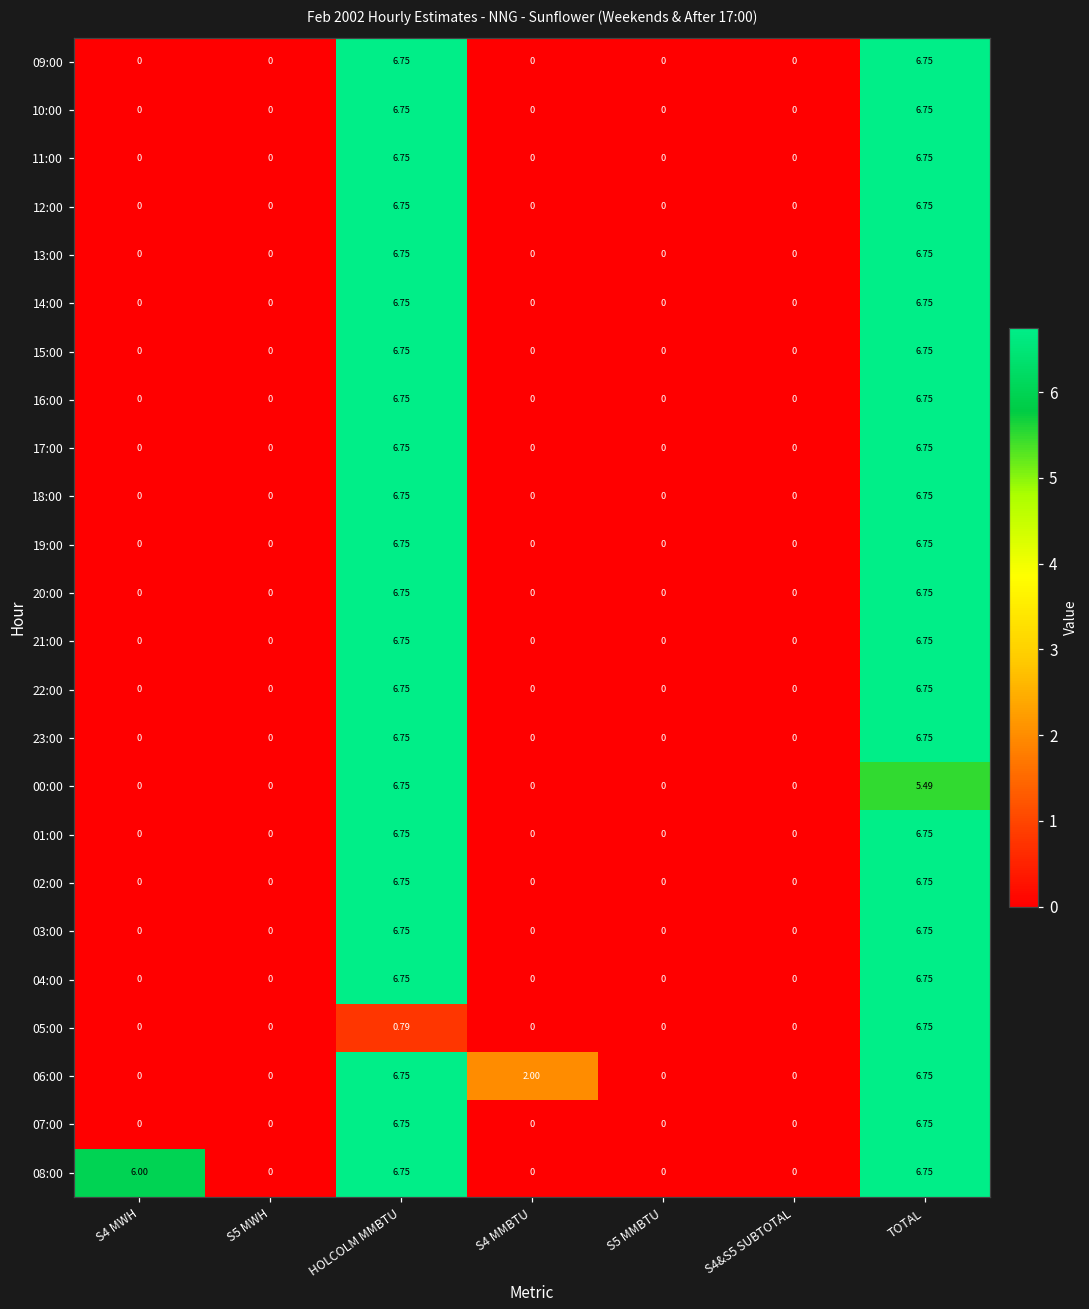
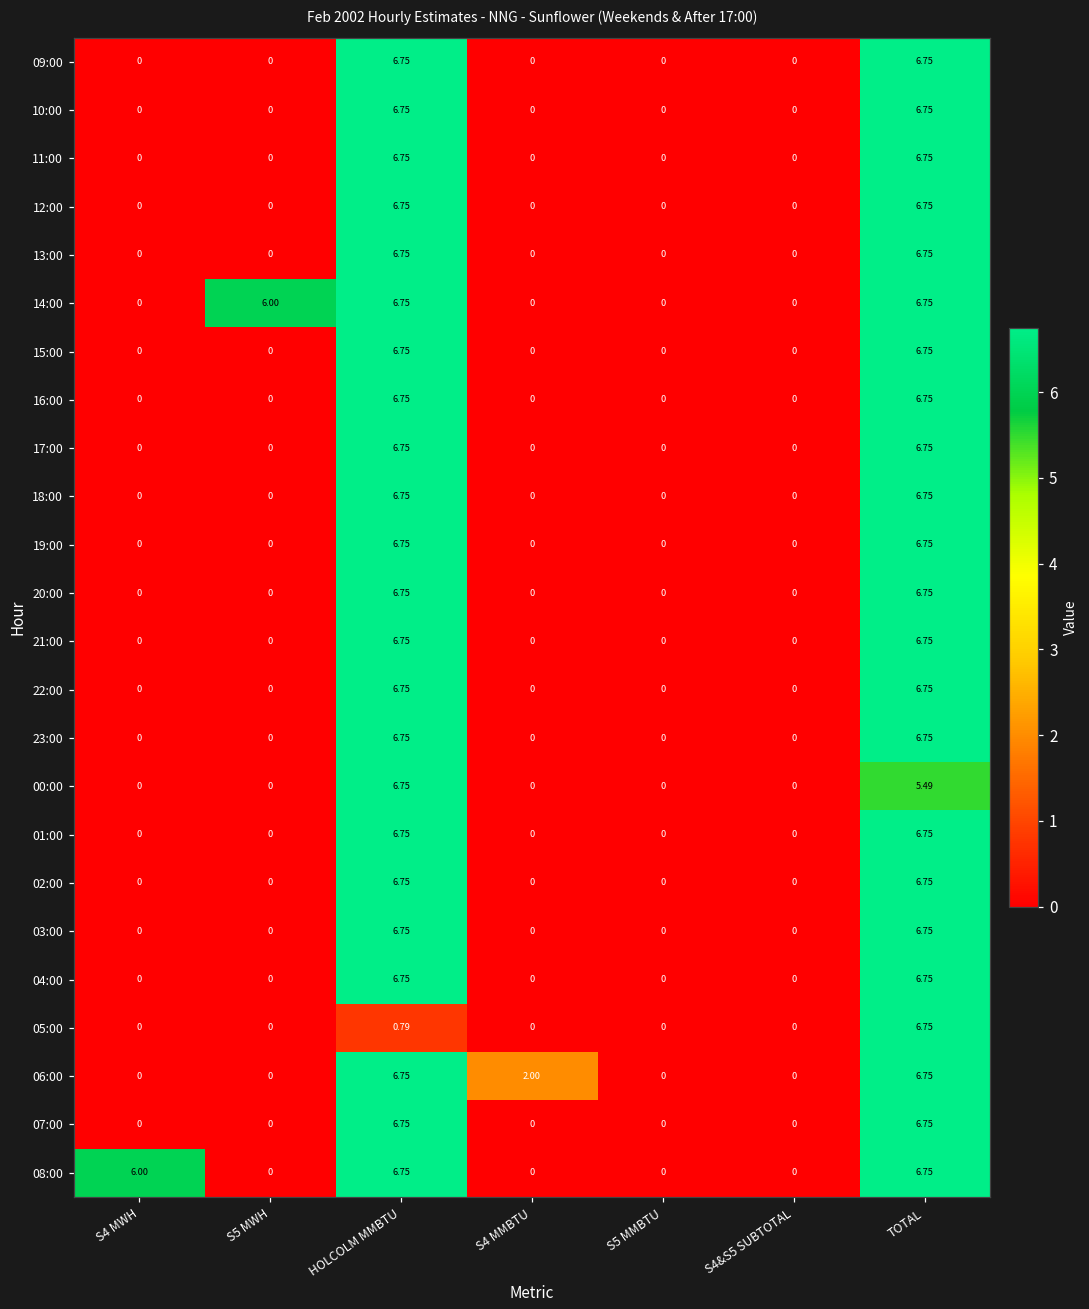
  {
    "09:00": {
      "S4 MWH": 0,
      "S5 MWH": 0,
      "HOLCOLM MMBTU": 6.75,
      "S4 MMBTU": 0,
      "S5 MMBTU": 0,
      "S4&S5 SUBTOTAL": 0,
      "TOTAL": 6.75
    },
    "10:00": {
      "S4 MWH": 0,
      "S5 MWH": 0,
      "HOLCOLM MMBTU": 6.75,
      "S4 MMBTU": 0,
      "S5 MMBTU": 0,
      "S4&S5 SUBTOTAL": 0,
      "TOTAL": 6.75
    },
    "11:00": {
      "S4 MWH": 0,
      "S5 MWH": 0,
      "HOLCOLM MMBTU": 6.75,
      "S4 MMBTU": 0,
      "S5 MMBTU": 0,
      "S4&S5 SUBTOTAL": 0,
      "TOTAL": 6.75
    },
    "12:00": {
      "S4 MWH": 0,
      "S5 MWH": 0,
      "HOLCOLM MMBTU": 6.75,
      "S4 MMBTU": 0,
      "S5 MMBTU": 0,
      "S4&S5 SUBTOTAL": 0,
      "TOTAL": 6.75
    },
    "13:00": {
      "S4 MWH": 0,
      "S5 MWH": 0,
      "HOLCOLM MMBTU": 6.75,
      "S4 MMBTU": 0,
      "S5 MMBTU": 0,
      "S4&S5 SUBTOTAL": 0,
      "TOTAL": 6.75
    },
    "14:00": {
      "S4 MWH": 0,
-     "S5 MWH": 0,
+     "S5 MWH": 6.00,
      "HOLCOLM MMBTU": 6.75,
      "S4 MMBTU": 0,
      "S5 MMBTU": 0,
      "S4&S5 SUBTOTAL": 0,
      "TOTAL": 6.75
    },
    "15:00": {
      "S4 MWH": 0,
      "S5 MWH": 0,
      "HOLCOLM MMBTU": 6.75,
      "S4 MMBTU": 0,
      "S5 MMBTU": 0,
      "S4&S5 SUBTOTAL": 0,
      "TOTAL": 6.75
    },
    "16:00": {
      "S4 MWH": 0,
      "S5 MWH": 0,
      "HOLCOLM MMBTU": 6.75,
      "S4 MMBTU": 0,
      "S5 MMBTU": 0,
      "S4&S5 SUBTOTAL": 0,
      "TOTAL": 6.75
    },
    "17:00": {
      "S4 MWH": 0,
      "S5 MWH": 0,
      "HOLCOLM MMBTU": 6.75,
      "S4 MMBTU": 0,
      "S5 MMBTU": 0,
      "S4&S5 SUBTOTAL": 0,
      "TOTAL": 6.75
    },
    "18:00": {
      "S4 MWH": 0,
      "S5 MWH": 0,
      "HOLCOLM MMBTU": 6.75,
      "S4 MMBTU": 0,
      "S5 MMBTU": 0,
      "S4&S5 SUBTOTAL": 0,
      "TOTAL": 6.75
    },
    "19:00": {
      "S4 MWH": 0,
      "S5 MWH": 0,
      "HOLCOLM MMBTU": 6.75,
      "S4 MMBTU": 0,
      "S5 MMBTU": 0,
      "S4&S5 SUBTOTAL": 0,
      "TOTAL": 6.75
    },
    "20:00": {
      "S4 MWH": 0,
      "S5 MWH": 0,
      "HOLCOLM MMBTU": 6.75,
      "S4 MMBTU": 0,
      "S5 MMBTU": 0,
      "S4&S5 SUBTOTAL": 0,
      "TOTAL": 6.75
    },
    "21:00": {
      "S4 MWH": 0,
      "S5 MWH": 0,
      "HOLCOLM MMBTU": 6.75,
      "S4 MMBTU": 0,
      "S5 MMBTU": 0,
      "S4&S5 SUBTOTAL": 0,
      "TOTAL": 6.75
    },
    "22:00": {
      "S4 MWH": 0,
      "S5 MWH": 0,
      "HOLCOLM MMBTU": 6.75,
      "S4 MMBTU": 0,
      "S5 MMBTU": 0,
      "S4&S5 SUBTOTAL": 0,
      "TOTAL": 6.75
    },
    "23:00": {
      "S4 MWH": 0,
      "S5 MWH": 0,
      "HOLCOLM MMBTU": 6.75,
      "S4 MMBTU": 0,
      "S5 MMBTU": 0,
      "S4&S5 SUBTOTAL": 0,
      "TOTAL": 6.75
    },
    "00:00": {
      "S4 MWH": 0,
      "S5 MWH": 0,
      "HOLCOLM MMBTU": 6.75,
      "S4 MMBTU": 0,
      "S5 MMBTU": 0,
      "S4&S5 SUBTOTAL": 0,
      "TOTAL": 5.49
    },
    "01:00": {
      "S4 MWH": 0,
      "S5 MWH": 0,
      "HOLCOLM MMBTU": 6.75,
      "S4 MMBTU": 0,
      "S5 MMBTU": 0,
      "S4&S5 SUBTOTAL": 0,
      "TOTAL": 6.75
    },
    "02:00": {
      "S4 MWH": 0,
      "S5 MWH": 0,
      "HOLCOLM MMBTU": 6.75,
      "S4 MMBTU": 0,
      "S5 MMBTU": 0,
      "S4&S5 SUBTOTAL": 0,
      "TOTAL": 6.75
    },
    "03:00": {
      "S4 MWH": 0,
      "S5 MWH": 0,
      "HOLCOLM MMBTU": 6.75,
      "S4 MMBTU": 0,
      "S5 MMBTU": 0,
      "S4&S5 SUBTOTAL": 0,
      "TOTAL": 6.75
    },
    "04:00": {
      "S4 MWH": 0,
      "S5 MWH": 0,
      "HOLCOLM MMBTU": 6.75,
      "S4 MMBTU": 0,
      "S5 MMBTU": 0,
      "S4&S5 SUBTOTAL": 0,
      "TOTAL": 6.75
    },
    "05:00": {
      "S4 MWH": 0,
      "S5 MWH": 0,
      "HOLCOLM MMBTU": 0.79,
      "S4 MMBTU": 0,
      "S5 MMBTU": 0,
      "S4&S5 SUBTOTAL": 0,
      "TOTAL": 6.75
    },
    "06:00": {
      "S4 MWH": 0,
      "S5 MWH": 0,
      "HOLCOLM MMBTU": 6.75,
      "S4 MMBTU": 2.00,
      "S5 MMBTU": 0,
      "S4&S5 SUBTOTAL": 0,
      "TOTAL": 6.75
    },
    "07:00": {
      "S4 MWH": 0,
      "S5 MWH": 0,
      "HOLCOLM MMBTU": 6.75,
      "S4 MMBTU": 0,
      "S5 MMBTU": 0,
      "S4&S5 SUBTOTAL": 0,
      "TOTAL": 6.75
    },
    "08:00": {
      "S4 MWH": 6.00,
      "S5 MWH": 0,
      "HOLCOLM MMBTU": 6.75,
      "S4 MMBTU": 0,
      "S5 MMBTU": 0,
      "S4&S5 SUBTOTAL": 0,
      "TOTAL": 6.75
    }
  }
